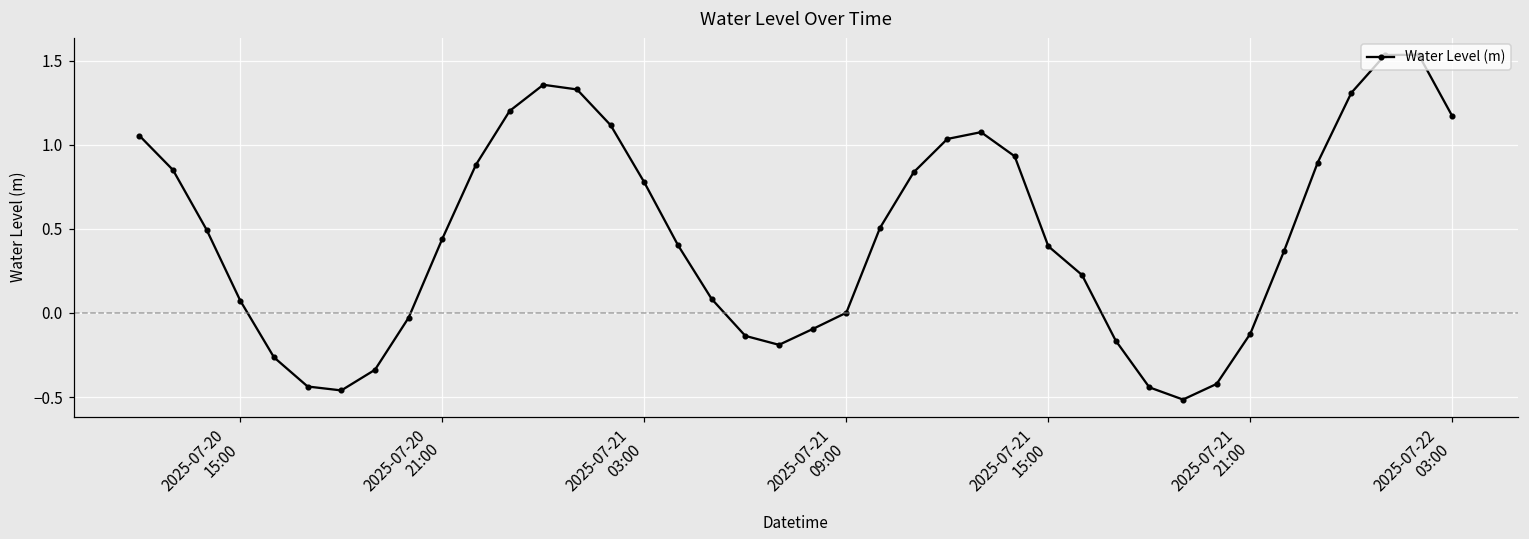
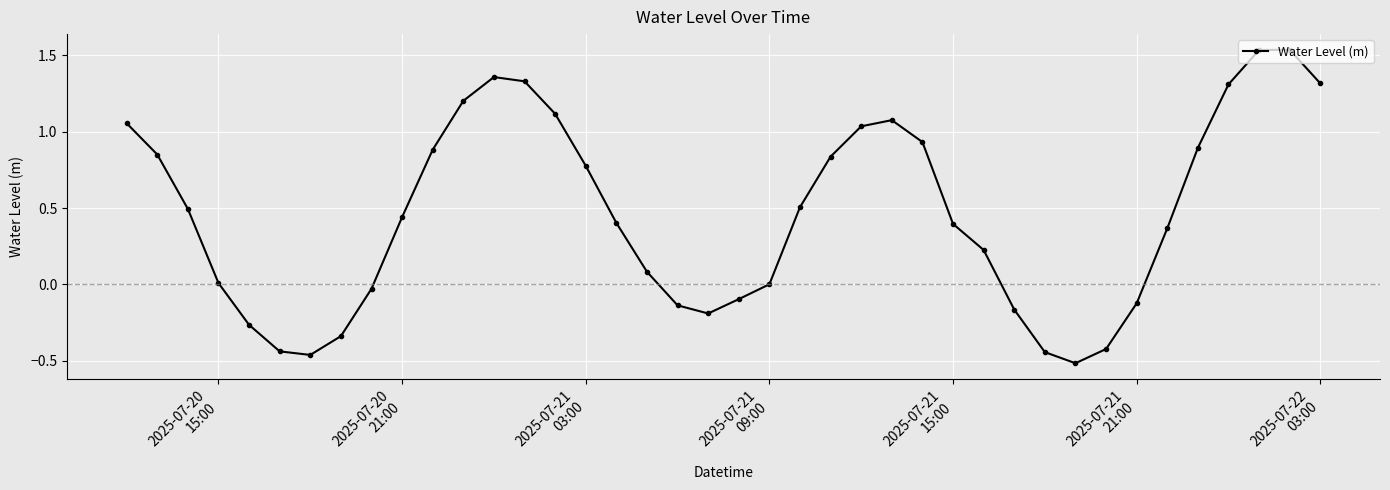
  {
-   "2025-07-20 15:00": 0.07,
+   "2025-07-20 15:00": 0.01,
    "2025-07-20 21:00": 0.44,
    "2025-07-21 03:00": 0.78,
    "2025-07-21 09:00": 0.00,
    "2025-07-21 15:00": 0.40,
    "2025-07-21 21:00": -0.12,
-   "2025-07-22 03:00": 1.17
+   "2025-07-22 03:00": 1.31
  }
